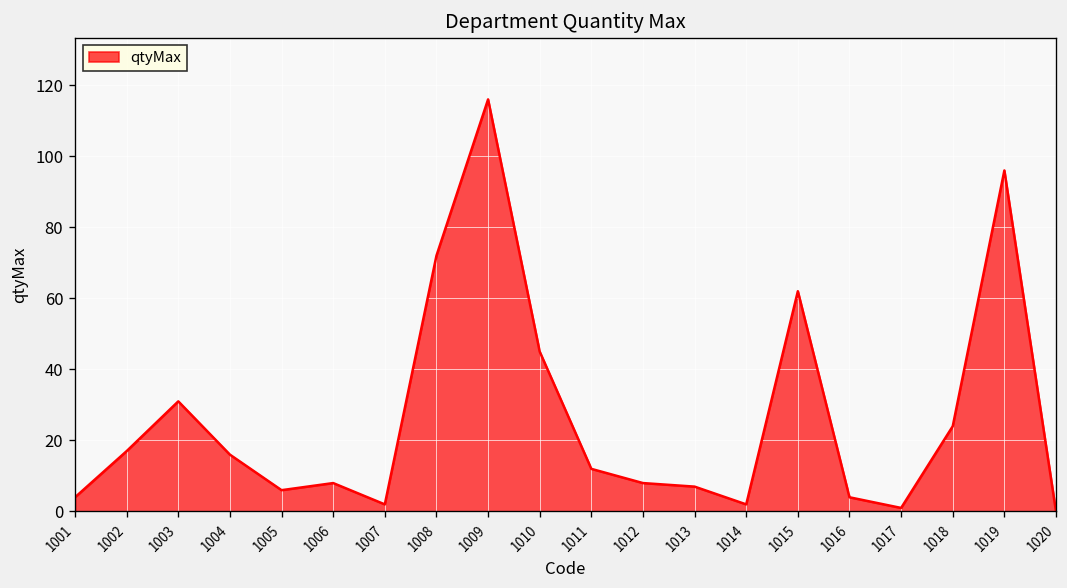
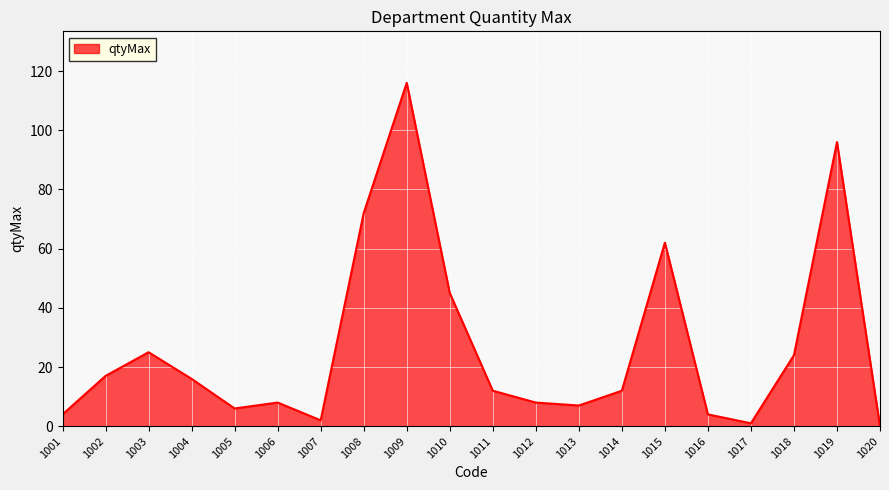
  {
    "1001": 4,
    "1002": 17,
-   "1003": 31,
+   "1003": 25,
    "1004": 16,
    "1005": 6,
    "1006": 8,
    "1007": 2,
    "1008": 72,
    "1009": 116,
    "1010": 45,
    "1011": 12,
    "1012": 8,
    "1013": 7,
-   "1014": 2,
+   "1014": 12,
    "1015": 62,
    "1016": 4,
    "1017": 1,
    "1018": 24,
    "1019": 96,
    "1020": 0
  }
